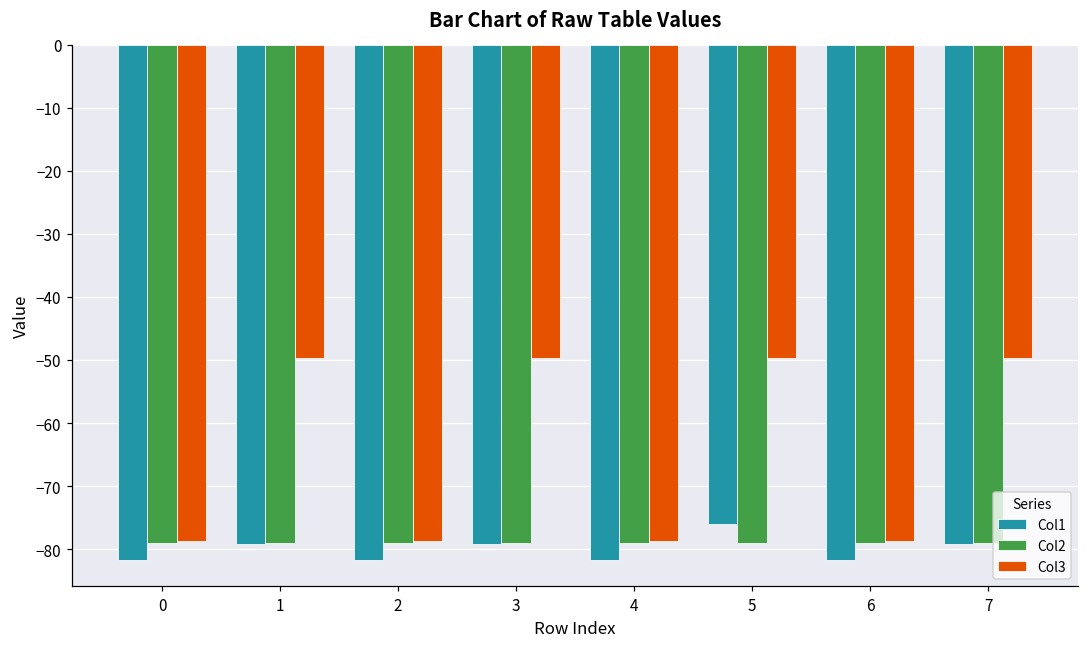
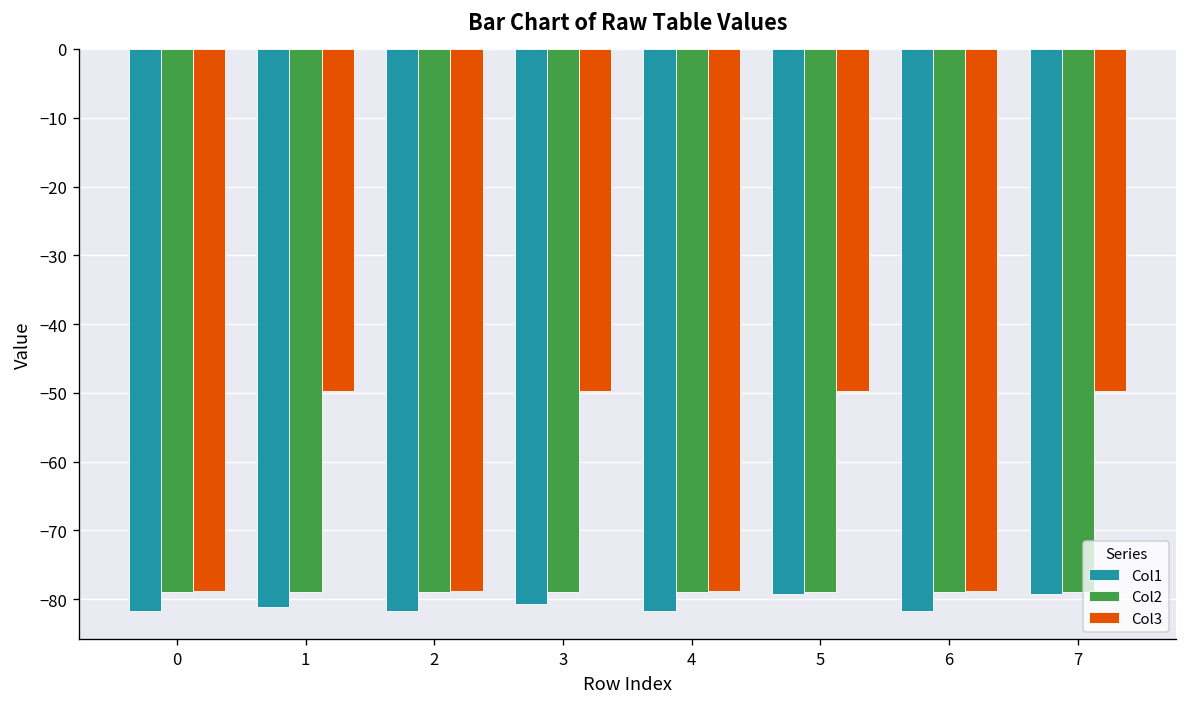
  {
    "Col1": {
      "0": -82,
-     "1": -79,
+     "1": -81,
      "2": -82,
-     "3": -79,
+     "3": -81,
      "4": -82,
-     "5": -76,
+     "5": -79,
      "6": -82,
      "7": -79
    },
    "Col2": {
      "0": -79,
      "1": -79,
      "2": -79,
      "3": -79,
      "4": -79,
      "5": -79,
      "6": -79,
      "7": -79
    },
    "Col3": {
      "0": -79,
      "1": -50,
      "2": -79,
      "3": -50,
      "4": -79,
      "5": -50,
      "6": -79,
      "7": -50
    }
  }
